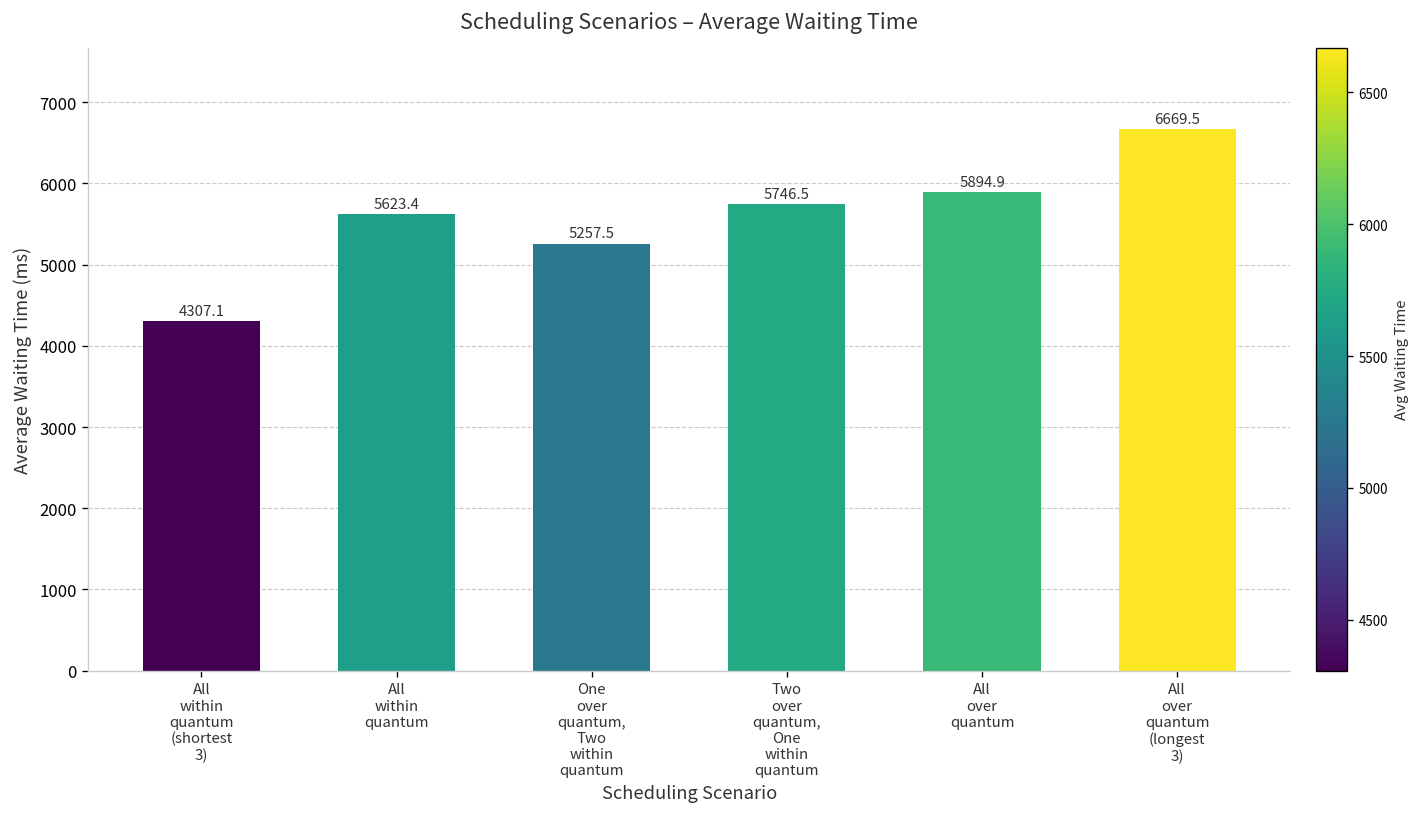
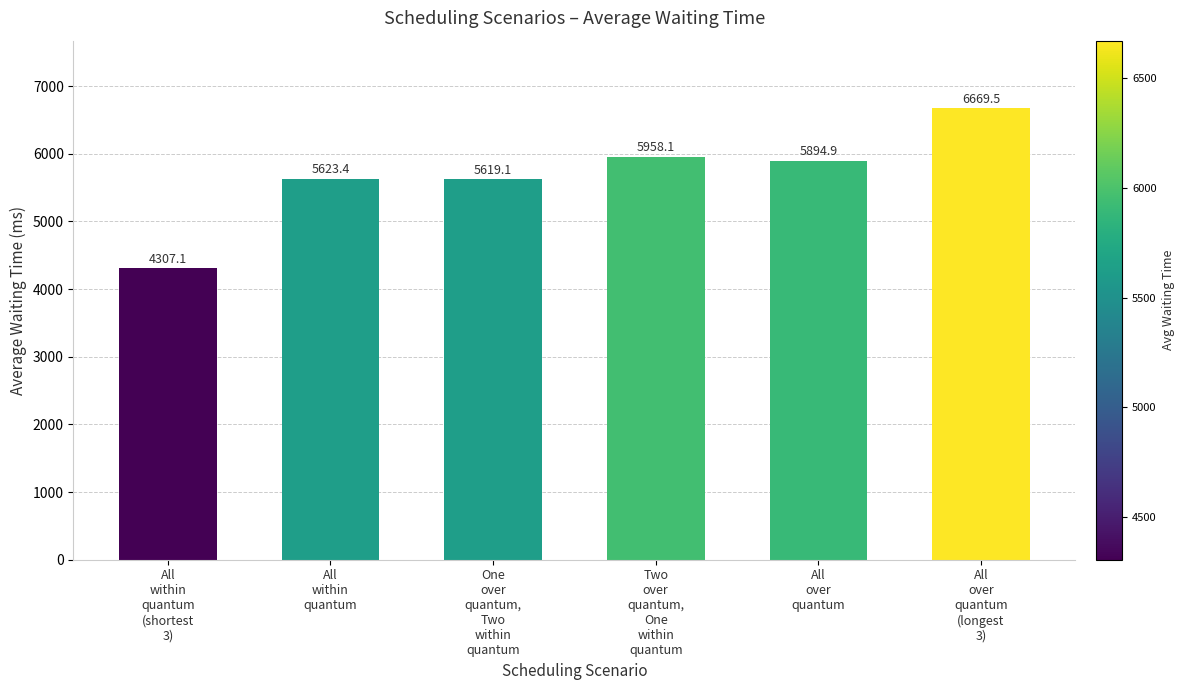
  {
    "All within quantum (shortest 3)": 4307.1,
    "All within quantum": 5623.4,
-   "One over quantum, Two within quantum": 5257.5,
-   "Two over quantum, One within quantum": 5746.5,
+   "One over quantum, Two within quantum": 5619.1,
+   "Two over quantum, One within quantum": 5958.1,
    "All over quantum": 5894.9,
    "All over quantum (longest 3)": 6669.5
  }
